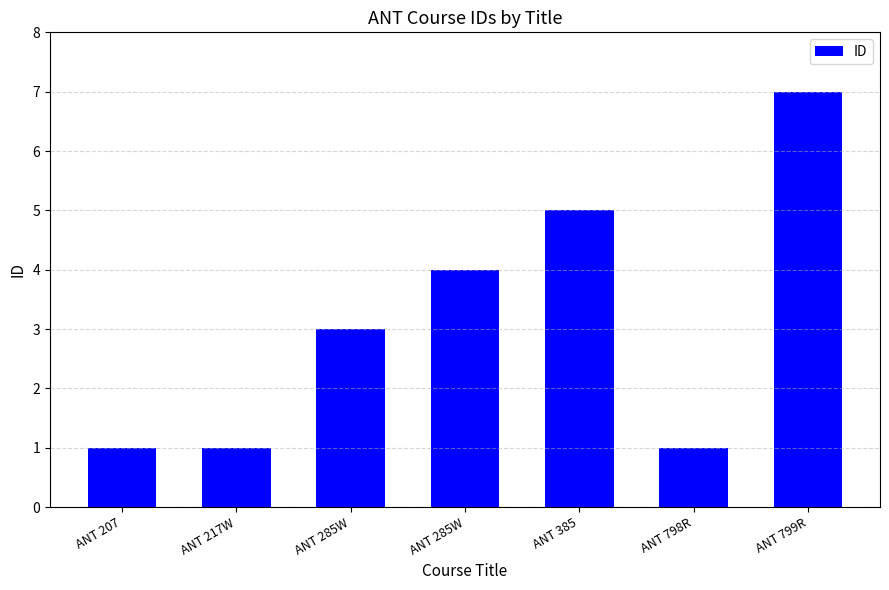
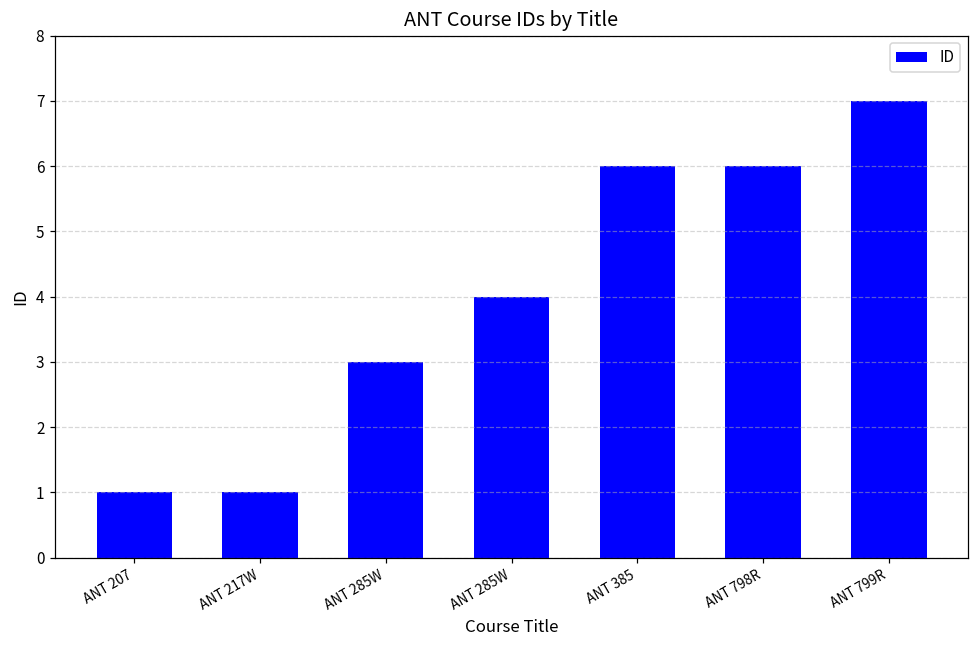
  {
    "ANT 207": 1,
    "ANT 217W": 1,
-   "ANT 385": 5,
-   "ANT 798R": 1,
+   "ANT 385": 6,
+   "ANT 798R": 6,
    "ANT 799R": 7
  }
